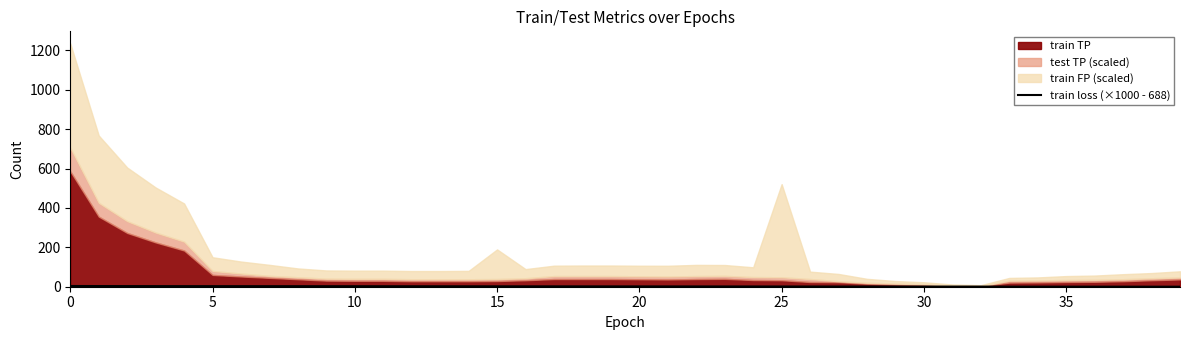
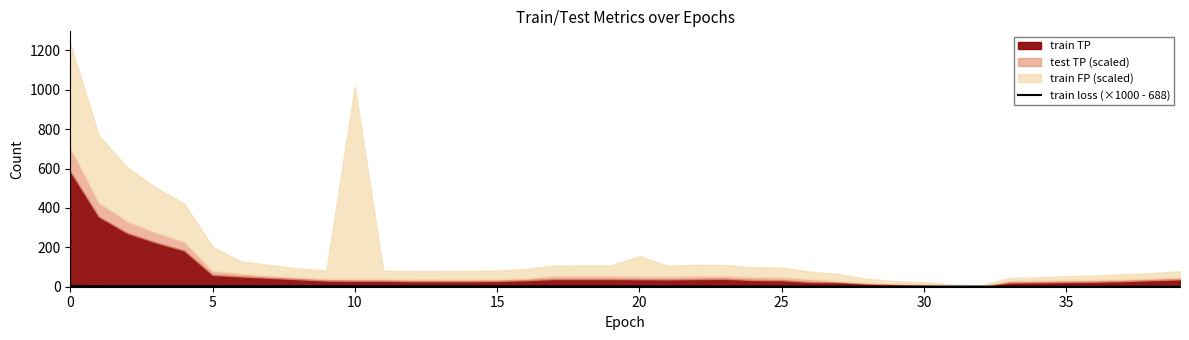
  {
    "train loss (×1000 - 688)": {
      "0": 0,
      "5": 0,
      "10": 0,
      "15": 0,
      "20": 0,
      "25": 0,
      "35": 0
    },
    "train TP": {
      "0": 590,
      "5": 60,
      "20": 40,
      "25": 30
    },
    "test TP (scaled)": {
      "0": 120,
      "5": 20,
      "20": 20,
      "25": 20
    },
    "train FP (scaled)": {
      "0": 530,
-     "5": 70,
-     "10": 40,
-     "15": 150,
-     "20": 50,
-     "25": 470,
+     "5": 120,
+     "10": 980,
+     "15": 40,
+     "20": 100,
+     "25": 50,
      "35": 20
    }
  }
